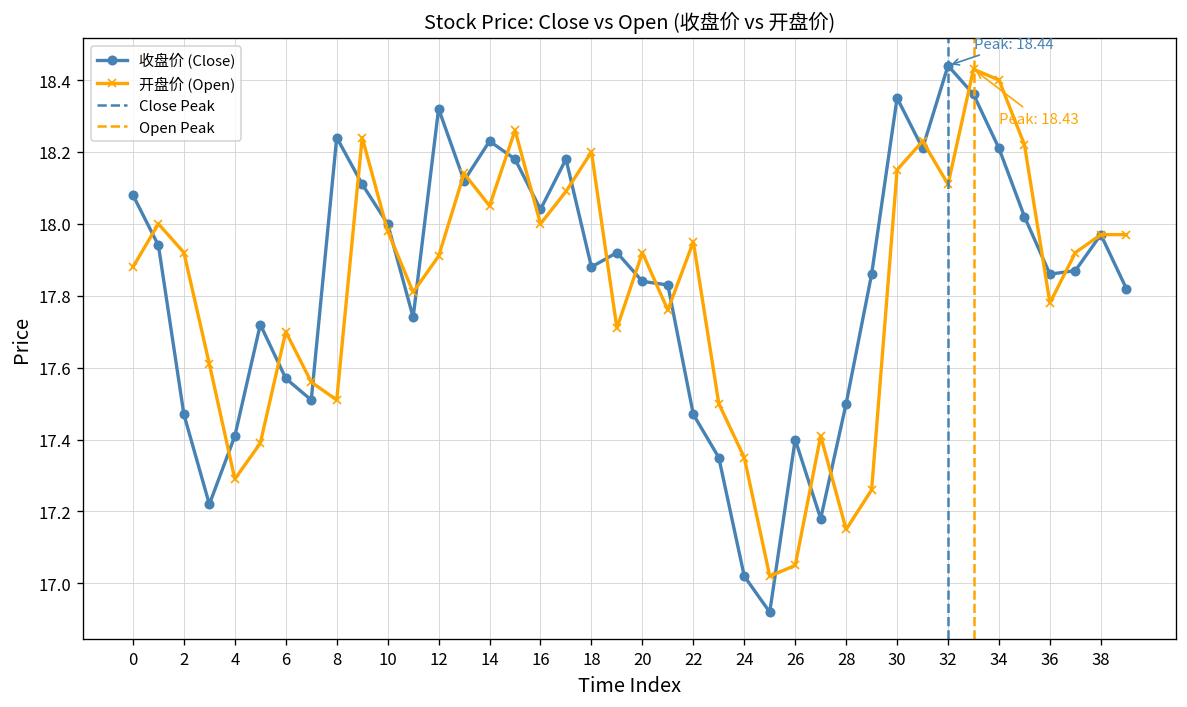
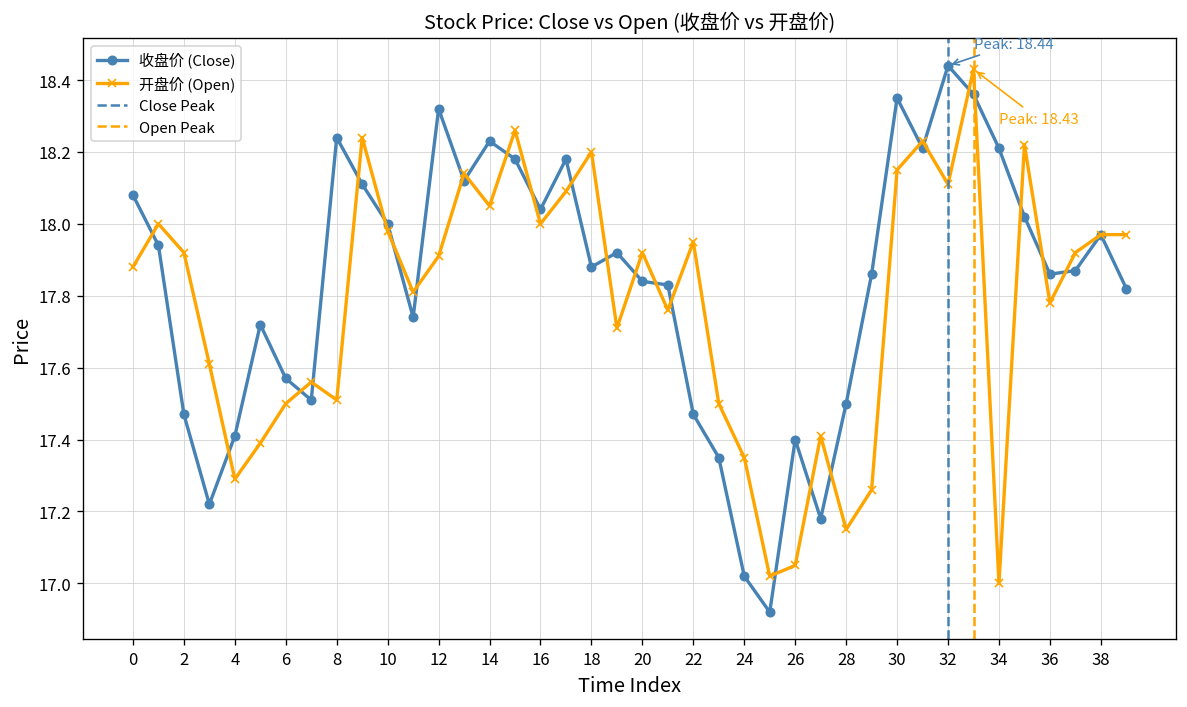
  {
    "收盘价 (Close)": {
      "32": 18.44
    },
    "开盘价 (Open)": {
      "0": 17.88,
      "2": 17.92,
      "4": 17.29,
-     "6": 17.7,
+     "6": 17.5,
      "8": 17.51,
      "10": 17.98,
      "12": 17.91,
      "14": 18.05,
      "16": 18.0,
      "18": 18.2,
      "20": 17.92,
      "22": 17.95,
      "24": 17.35,
      "26": 17.05,
      "28": 17.15,
      "30": 18.15,
      "32": 18.11,
-     "34": 18.4,
+     "34": 17.0,
      "36": 17.78
    }
  }
